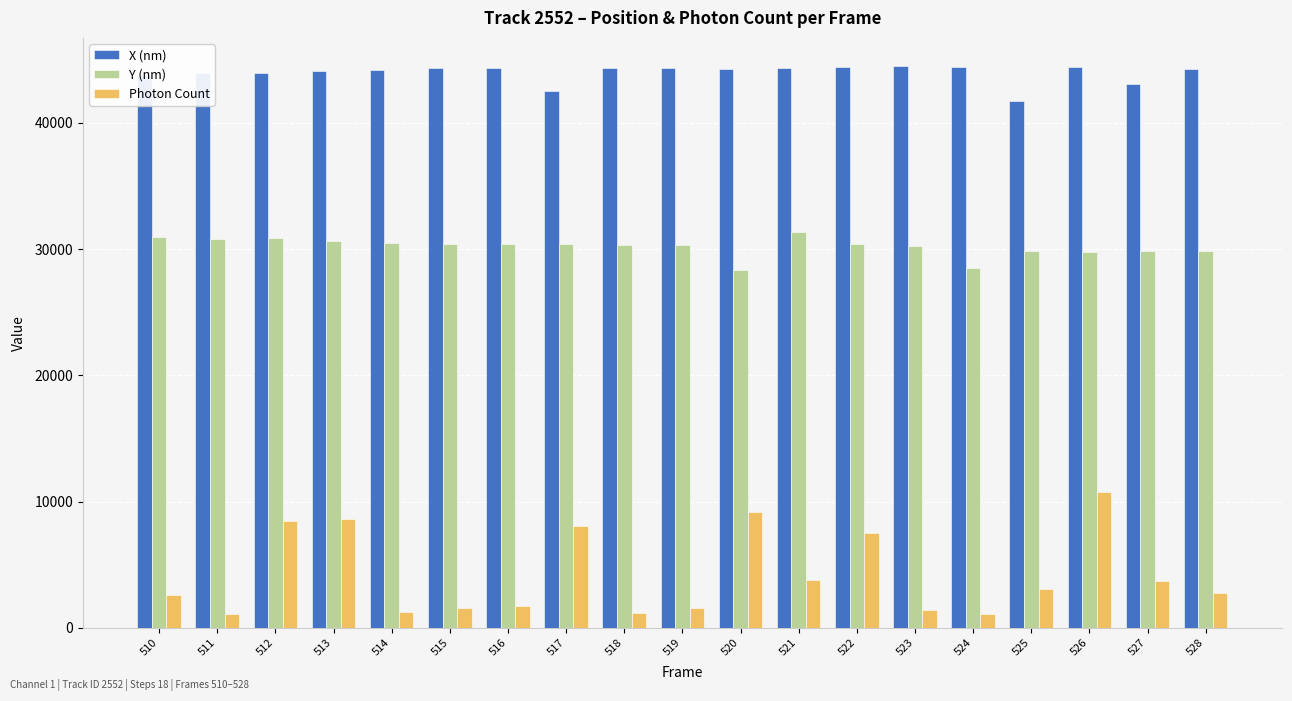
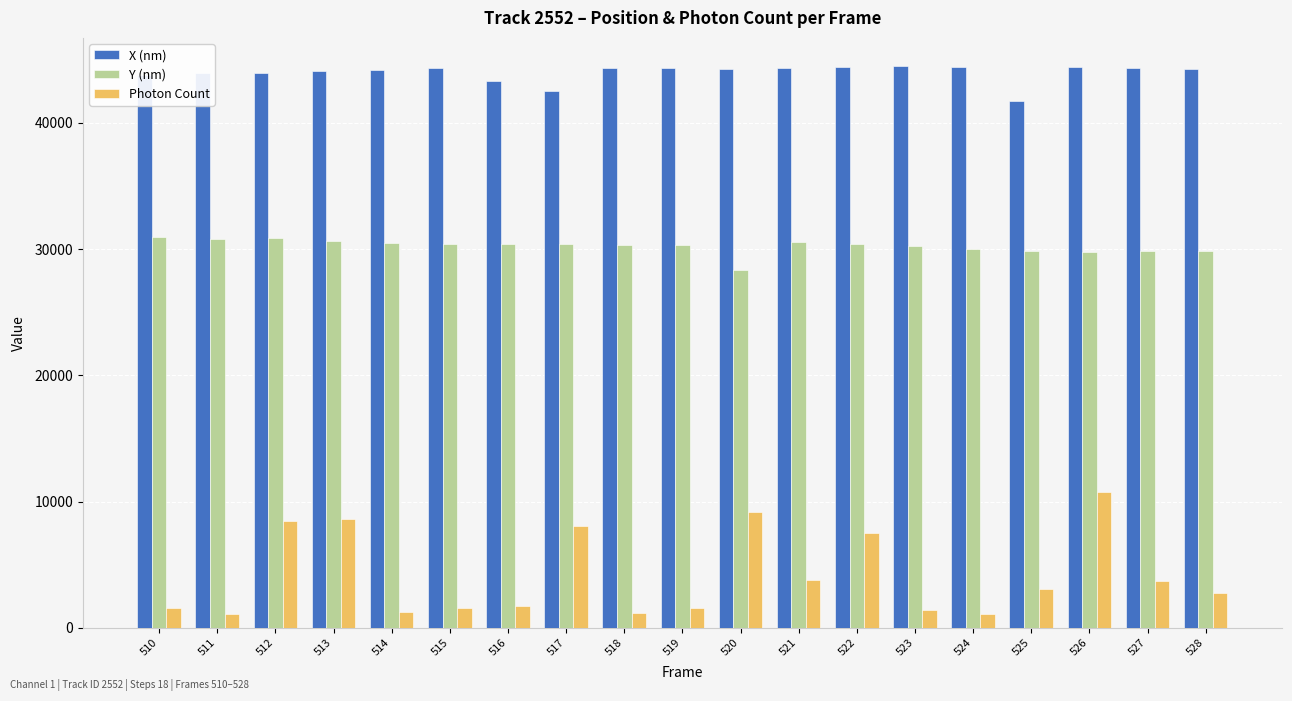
  {
    "X (nm)": {
      "512": 44000,
      "513": 44100,
      "514": 44200,
      "515": 44300,
-     "516": 44400,
+     "516": 43300,
      "517": 42500,
      "518": 44300,
      "519": 44300,
      "520": 44300,
      "521": 44300,
      "522": 44400,
      "523": 44500,
      "524": 44500,
      "525": 41800,
      "526": 44400,
-     "527": 43100,
+     "527": 44400,
      "528": 44300
    },
    "Y (nm)": {
      "510": 31000,
      "511": 30800,
      "512": 30900,
      "513": 30600,
      "514": 30500,
      "515": 30400,
      "516": 30400,
      "517": 30400,
      "518": 30300,
      "519": 30300,
      "520": 28300,
-     "521": 31400,
+     "521": 30500,
      "522": 30400,
      "523": 30200,
-     "524": 28500,
+     "524": 30000,
      "525": 29900,
      "526": 29800,
      "527": 29800,
      "528": 29800
    },
    "Photon Count": {
-     "510": 2600,
+     "510": 1500,
      "511": 1100,
      "512": 8400,
      "513": 8600,
      "514": 1200,
      "515": 1600,
      "516": 1700,
      "517": 8000,
      "518": 1200,
      "519": 1600,
      "520": 9100,
      "521": 3800,
      "522": 7500,
      "523": 1400,
      "524": 1100,
      "525": 3100,
      "526": 10800,
      "527": 3700,
      "528": 2800
    }
  }
